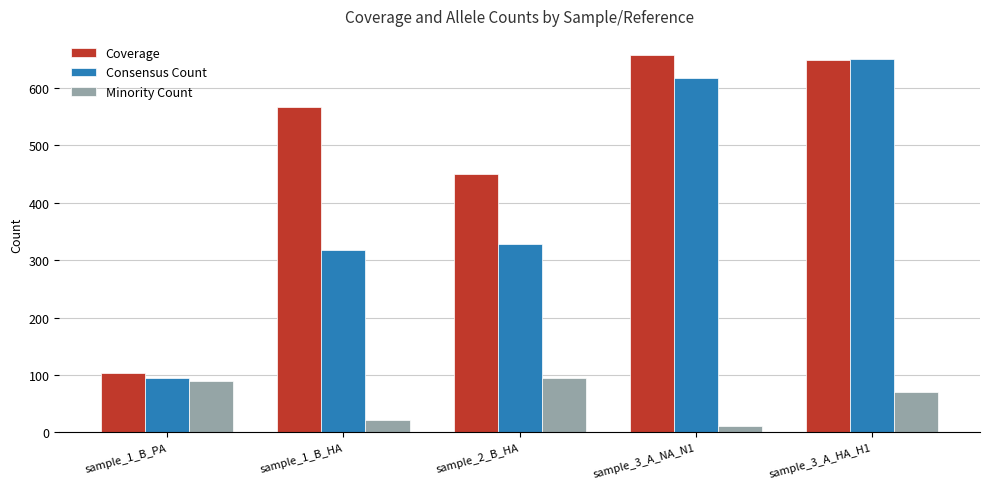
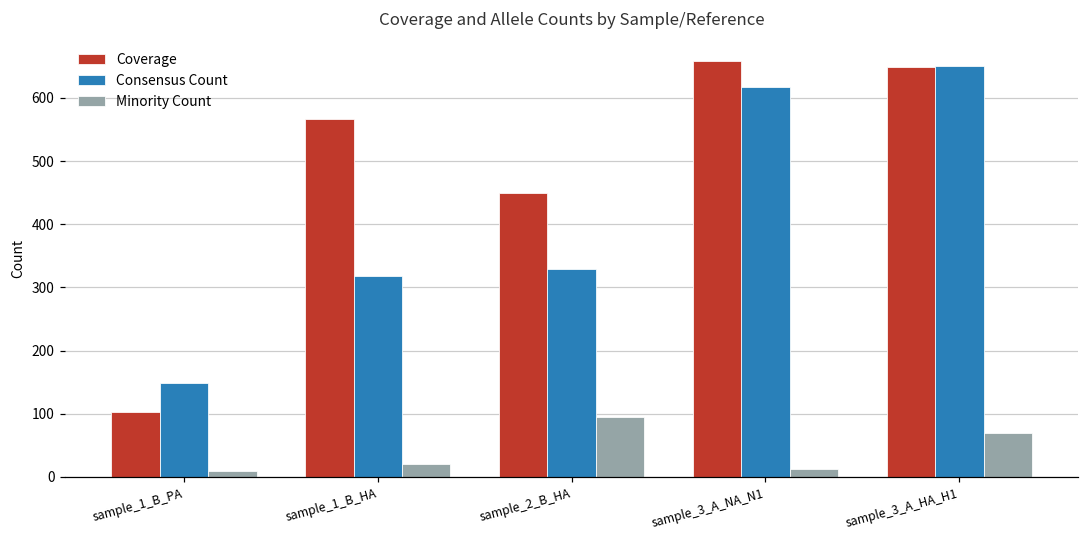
  {
    "Coverage": {
      "sample_1_B_PA": 100,
      "sample_1_B_HA": 570,
      "sample_2_B_HA": 450,
      "sample_3_A_NA_N1": 660,
      "sample_3_A_HA_H1": 650
    },
    "Consensus Count": {
-     "sample_1_B_PA": 90,
+     "sample_1_B_PA": 150,
      "sample_1_B_HA": 320,
      "sample_2_B_HA": 330,
      "sample_3_A_NA_N1": 620,
      "sample_3_A_HA_H1": 650
    },
    "Minority Count": {
-     "sample_1_B_PA": 90,
+     "sample_1_B_PA": 10,
      "sample_1_B_HA": 20,
      "sample_2_B_HA": 90,
      "sample_3_A_NA_N1": 10,
      "sample_3_A_HA_H1": 70
    }
  }
